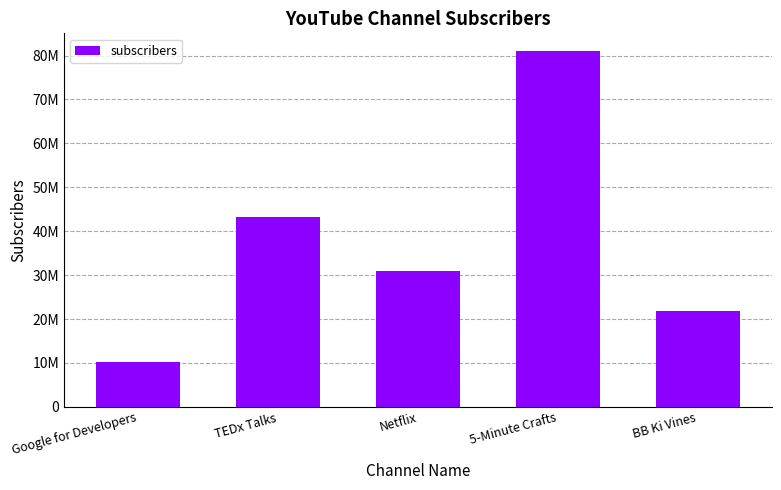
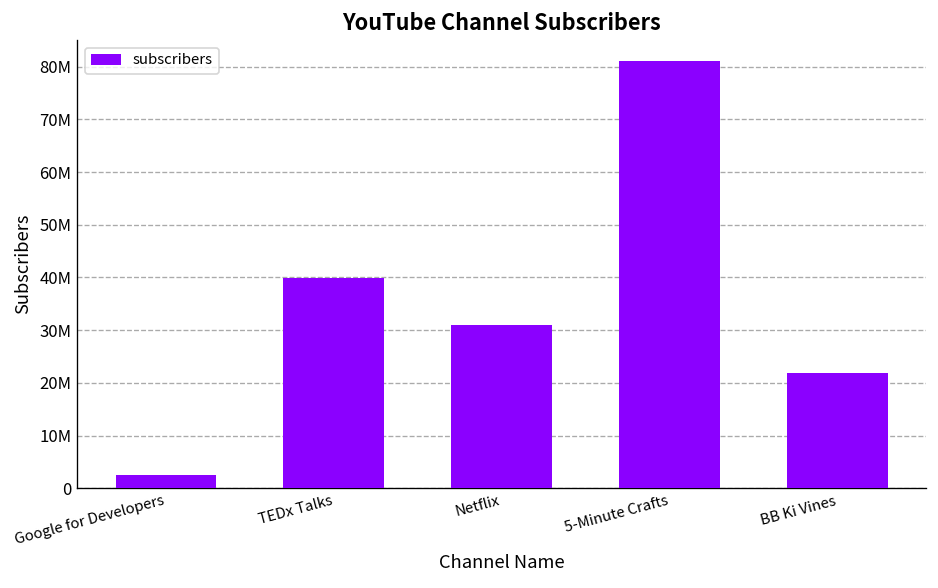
  {
-   "Google for Developers": 10000000,
-   "TEDx Talks": 43000000,
+   "Google for Developers": 3000000,
+   "TEDx Talks": 40000000,
    "Netflix": 31000000,
    "5-Minute Crafts": 81000000,
    "BB Ki Vines": 22000000
  }
